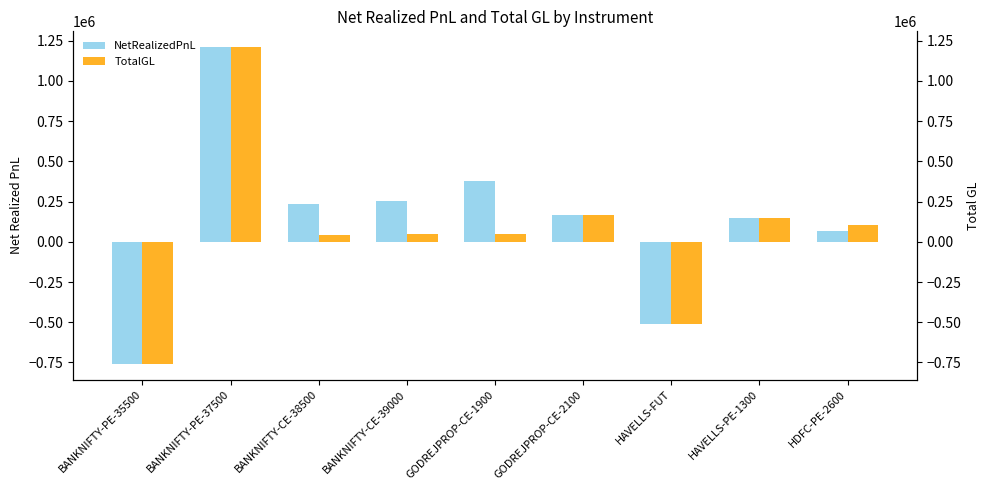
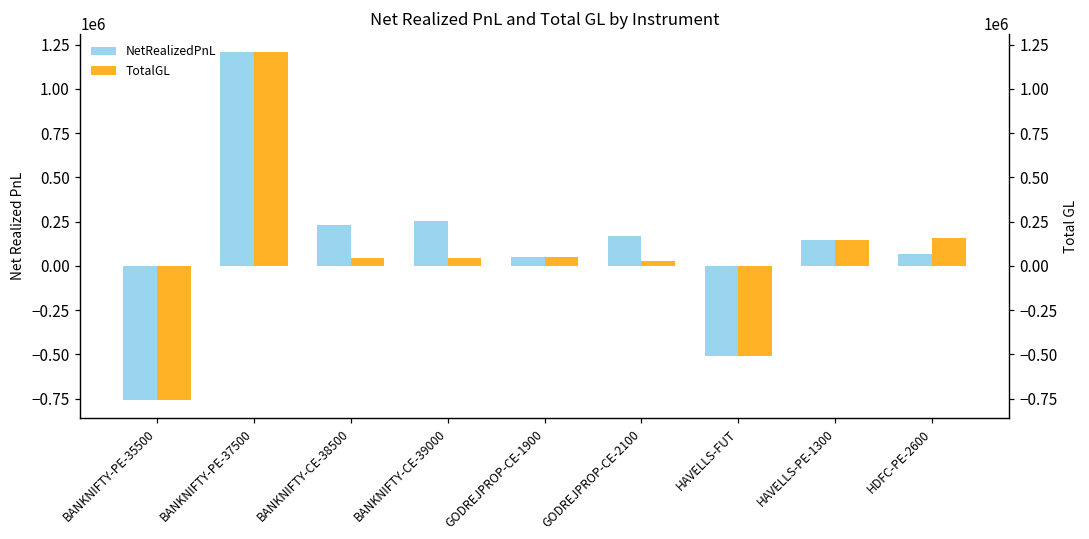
  {
    "NetRealizedPnL": {
      "BANKNIFTY-PE-35500": -760000,
      "BANKNIFTY-PE-37500": 1210000,
      "BANKNIFTY-CE-38500": 230000,
      "BANKNIFTY-CE-39000": 260000,
-     "GODREJPROP-CE-1900": 380000,
+     "GODREJPROP-CE-1900": 50000,
      "GODREJPROP-CE-2100": 170000,
      "HAVELLS-FUT": -510000,
      "HAVELLS-PE-1300": 150000,
      "HDFC-PE-2600": 70000
    },
    "TotalGL": {
      "BANKNIFTY-PE-35500": -760000,
      "BANKNIFTY-PE-37500": 1210000,
      "BANKNIFTY-CE-38500": 40000,
      "BANKNIFTY-CE-39000": 50000,
      "GODREJPROP-CE-1900": 50000,
-     "GODREJPROP-CE-2100": 170000,
+     "GODREJPROP-CE-2100": 30000,
      "HAVELLS-FUT": -510000,
      "HAVELLS-PE-1300": 150000,
-     "HDFC-PE-2600": 110000
+     "HDFC-PE-2600": 160000
    }
  }
